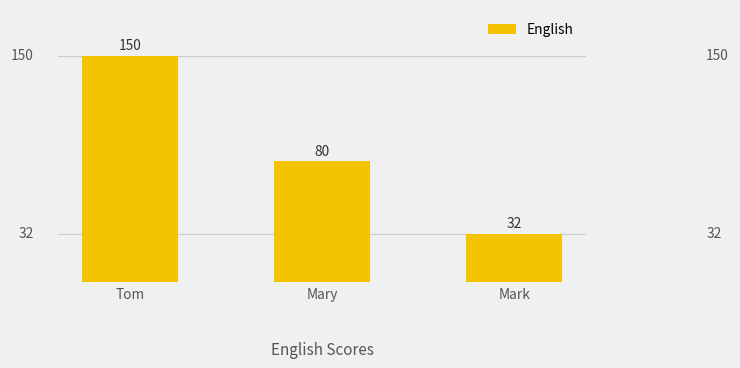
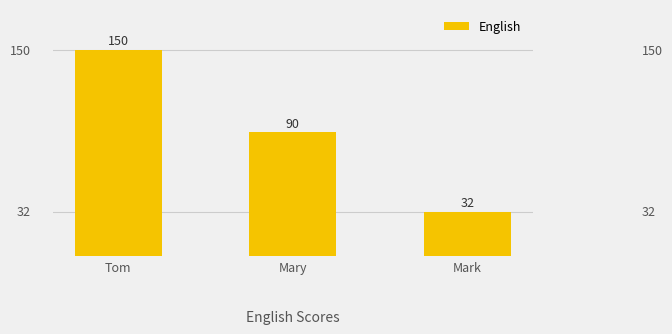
  {
    "Tom": 150,
-   "Mary": 80,
+   "Mary": 90,
    "Mark": 32
  }
